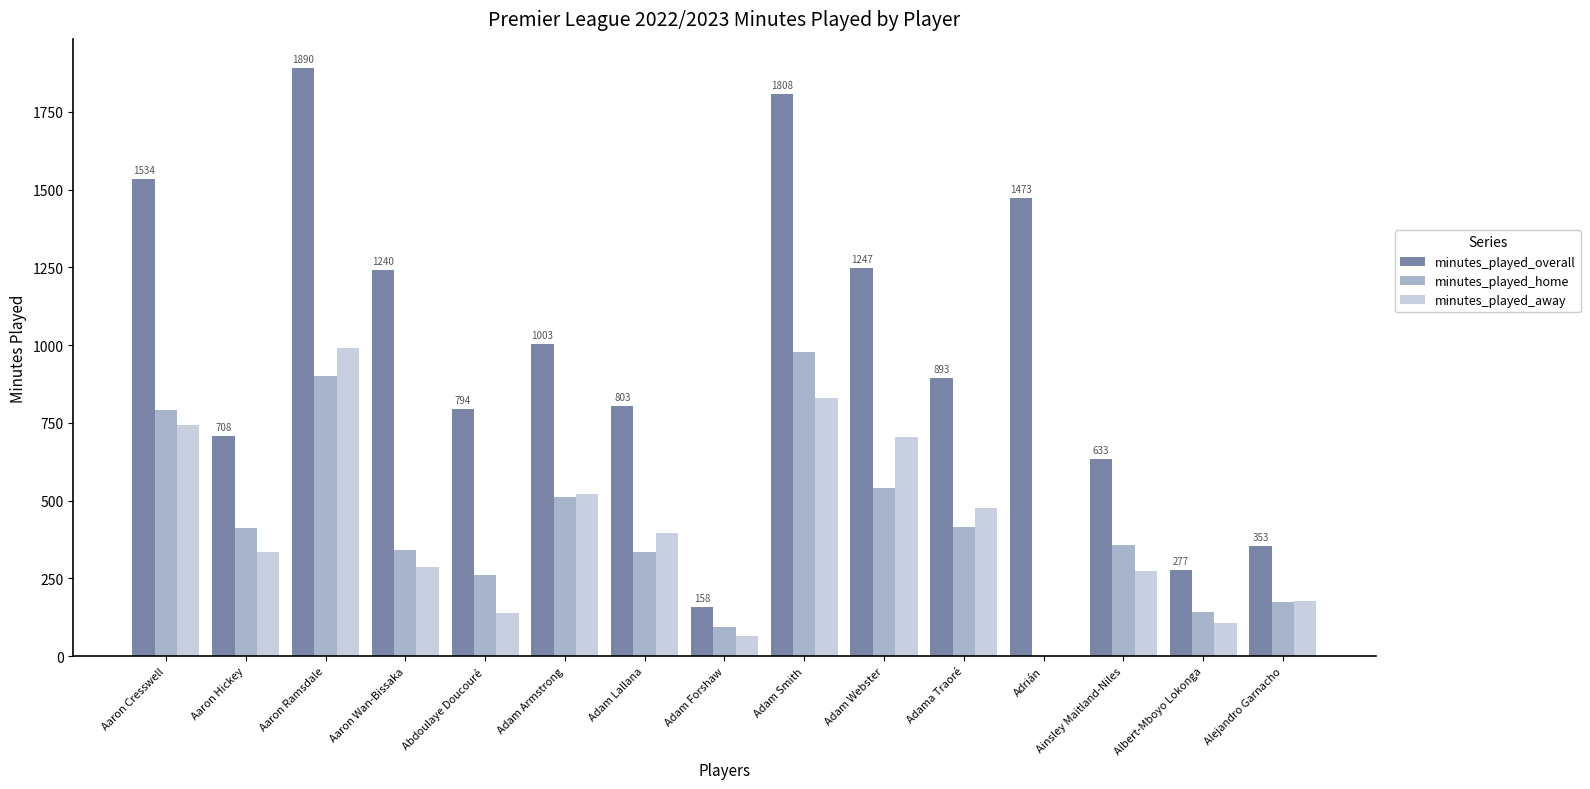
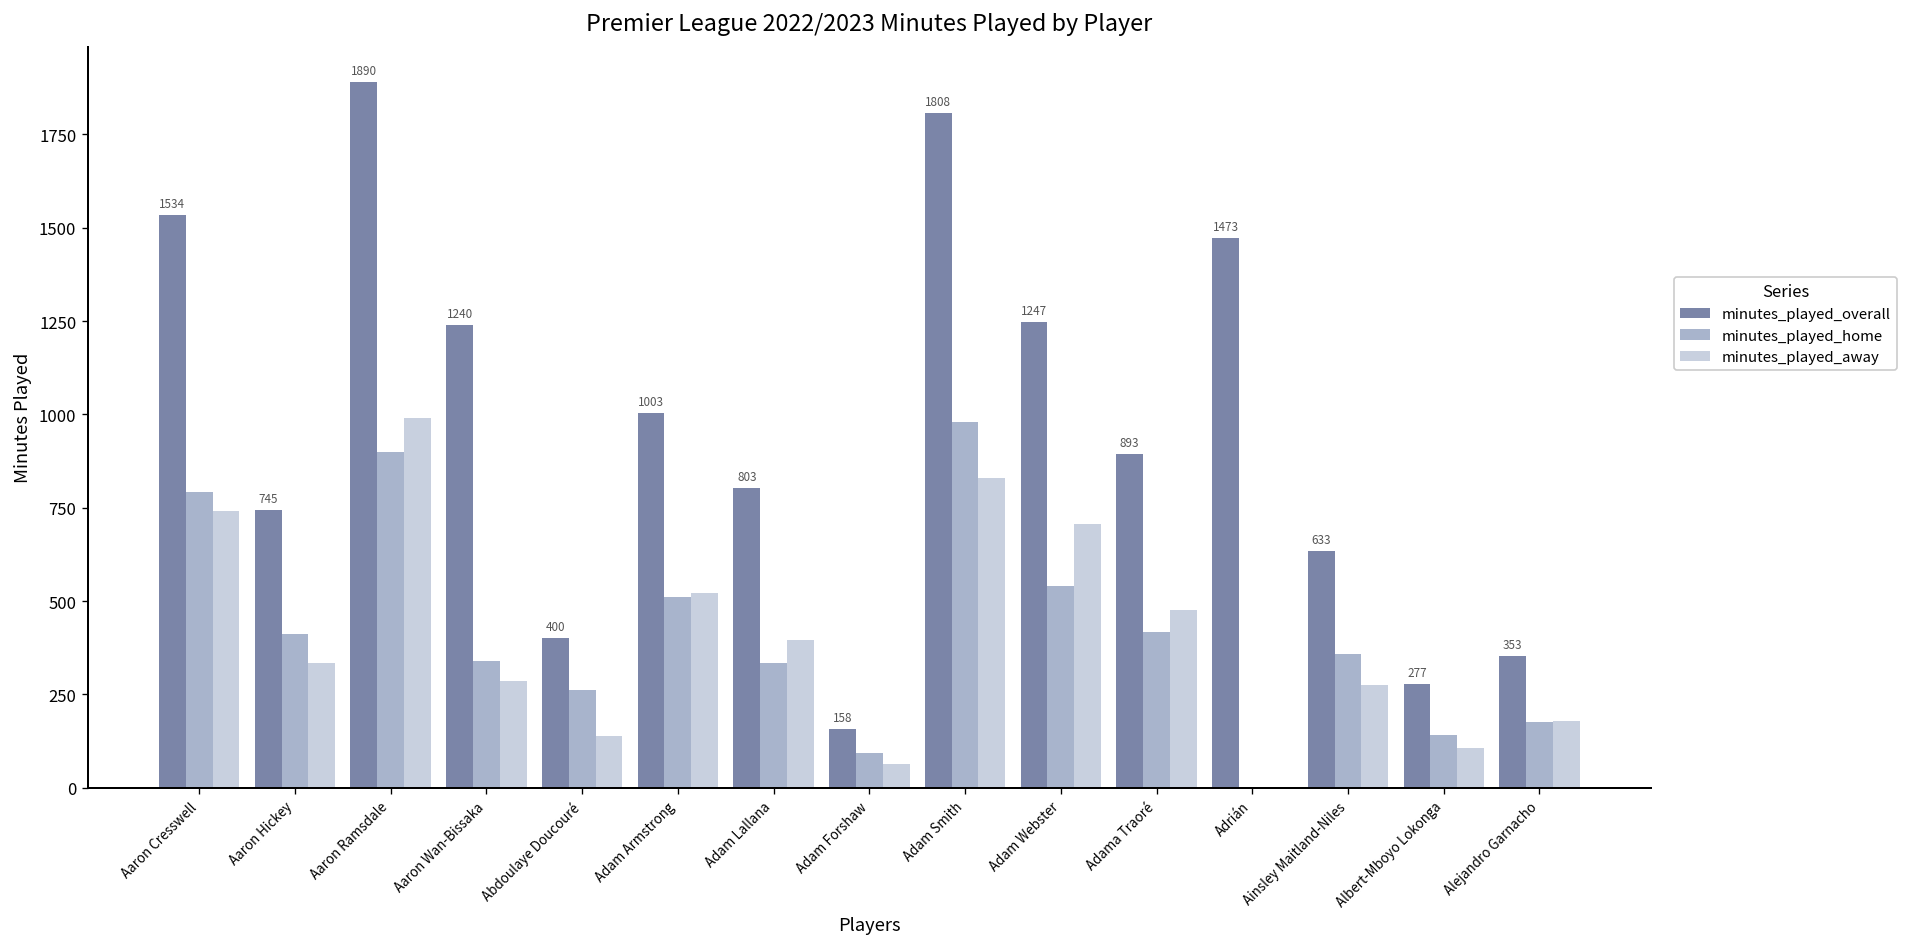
  {
    "minutes_played_overall": {
      "Aaron Cresswell": 1534,
-     "Aaron Hickey": 708,
+     "Aaron Hickey": 745,
      "Aaron Ramsdale": 1890,
      "Aaron Wan-Bissaka": 1240,
-     "Abdoulaye Doucouré": 794,
+     "Abdoulaye Doucouré": 400,
      "Adam Armstrong": 1003,
      "Adam Lallana": 803,
      "Adam Forshaw": 158,
      "Adam Smith": 1808,
      "Adam Webster": 1247,
      "Adama Traoré": 893,
      "Adrián": 1473,
      "Ainsley Maitland-Niles": 633,
      "Albert-Mboyo Lokonga": 277,
      "Alejandro Garnacho": 353
    }
  }
